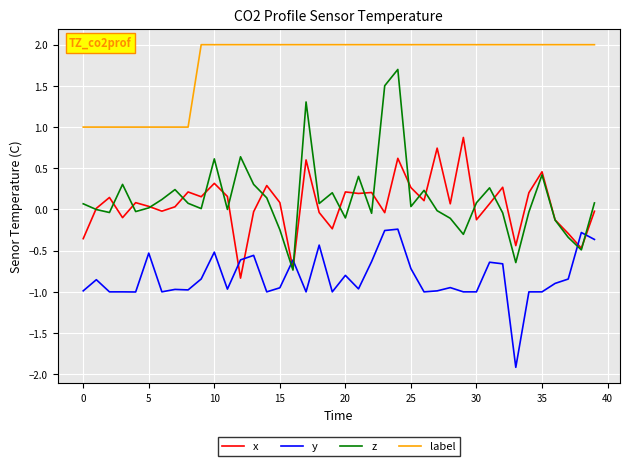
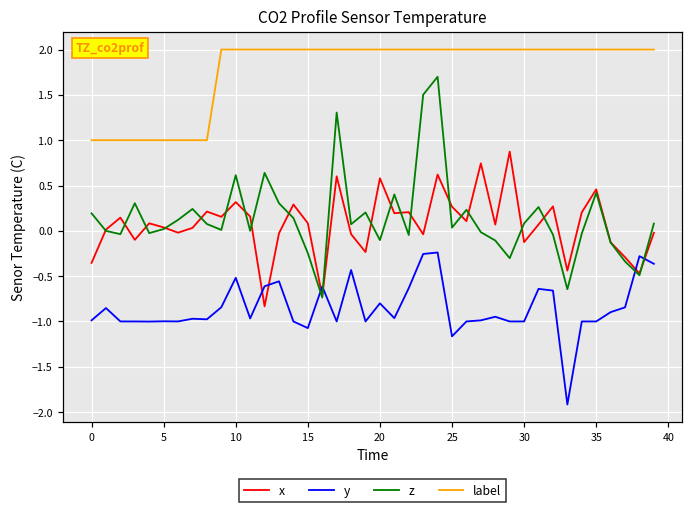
  {
    "x": {
      "0": -0.4,
      "10": 0.3,
      "15": 0.1,
-     "20": 0.2,
+     "20": 0.6,
      "25": 0.3,
      "30": -0.1,
      "35": 0.5
    },
    "y": {
      "0": -1.0,
-     "5": -0.5,
+     "5": -1.0,
      "10": -0.5,
-     "15": -1.0,
+     "15": -1.1,
      "20": -0.8,
-     "25": -0.7,
+     "25": -1.2,
      "30": -1.0,
      "35": -1.0
    },
    "z": {
-     "0": 0.1,
+     "0": 0.2,
      "10": 0.6,
      "15": -0.2,
      "20": -0.1,
      "25": 0.0,
      "30": 0.1,
      "35": 0.4
    },
    "label": {
      "0": 1.0,
      "5": 1.0,
      "10": 2.0,
      "15": 2.0,
      "20": 2.0,
      "25": 2.0,
      "30": 2.0,
      "35": 2.0
    }
  }
